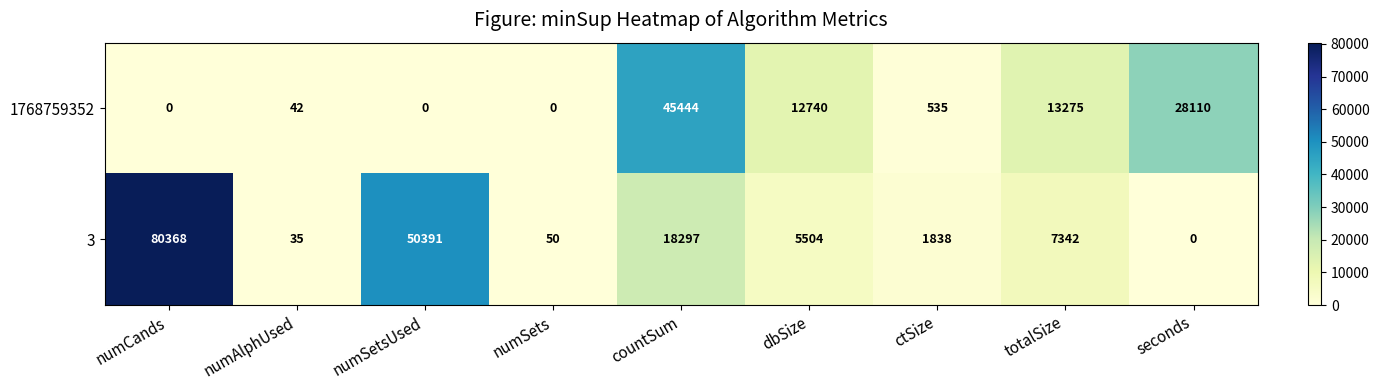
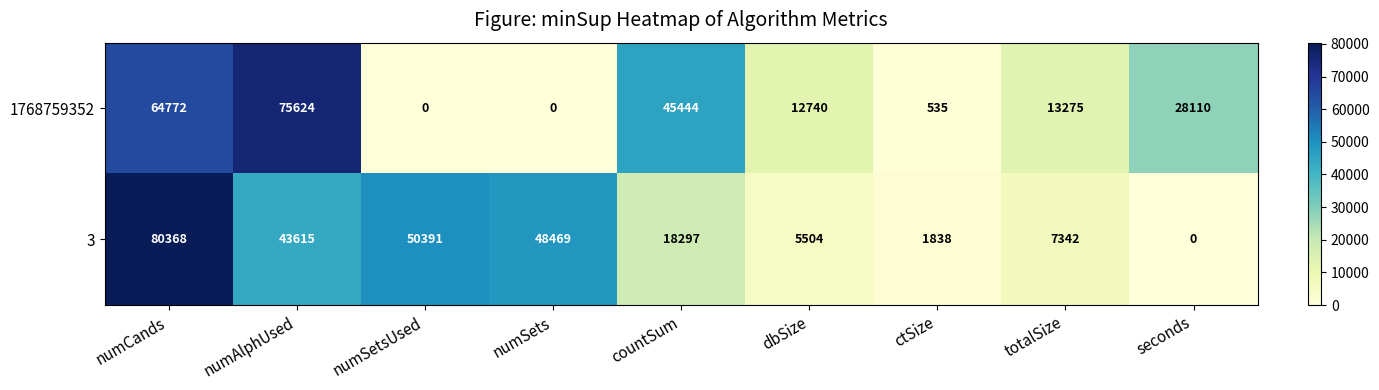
  {
    "1768759352": {
-     "numCands": 0,
-     "numAlphUsed": 42,
+     "numCands": 64772,
+     "numAlphUsed": 75624,
      "numSetsUsed": 0,
      "numSets": 0,
      "countSum": 45444,
      "dbSize": 12740,
      "ctSize": 535,
      "totalSize": 13275,
      "seconds": 28110
    },
    "3": {
      "numCands": 80368,
-     "numAlphUsed": 35,
+     "numAlphUsed": 43615,
      "numSetsUsed": 50391,
-     "numSets": 50,
+     "numSets": 48469,
      "countSum": 18297,
      "dbSize": 5504,
      "ctSize": 1838,
      "totalSize": 7342,
      "seconds": 0
    }
  }
